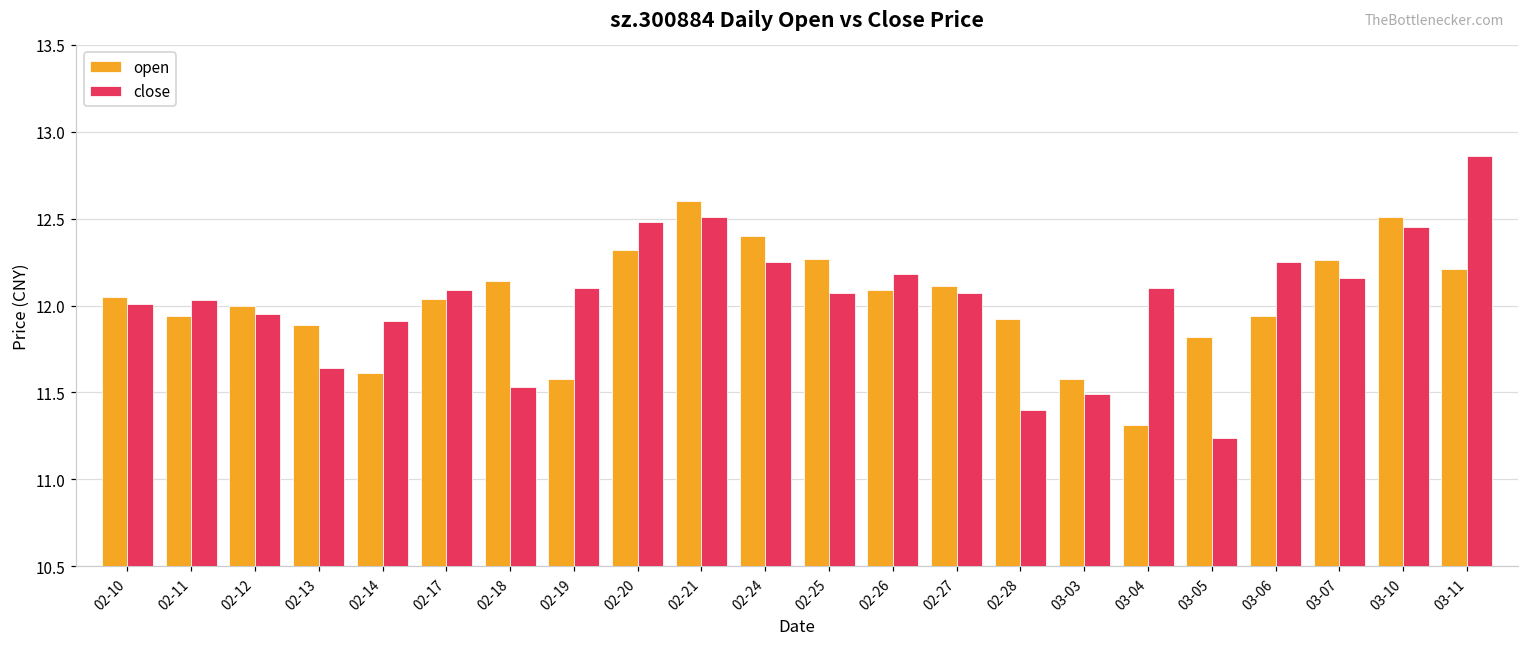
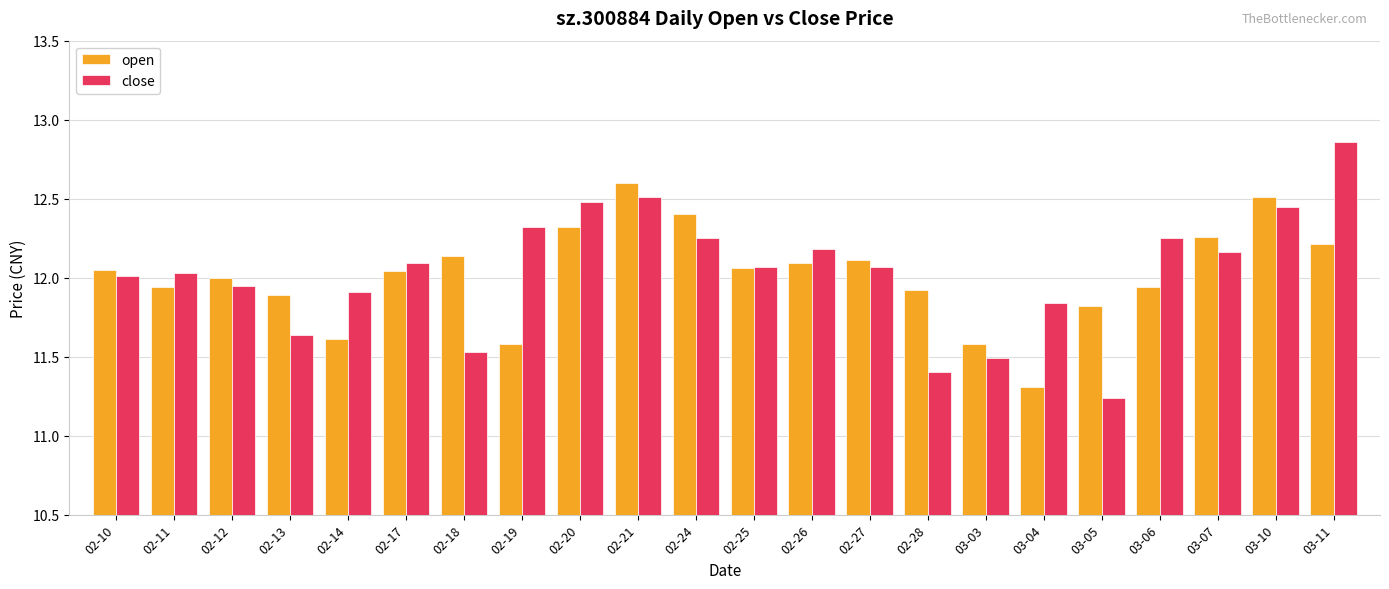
  {
    "open": {
      "02-10": 12.05,
      "02-11": 11.94,
      "02-12": 12.00,
      "02-13": 11.89,
      "02-14": 11.61,
      "02-17": 12.04,
      "02-18": 12.14,
      "02-19": 11.58,
      "02-20": 12.32,
      "02-21": 12.60,
      "02-24": 12.40,
-     "02-25": 12.27,
+     "02-25": 12.06,
      "02-26": 12.09,
      "02-27": 12.11,
      "02-28": 11.92,
      "03-03": 11.58,
      "03-04": 11.31,
      "03-05": 11.82,
      "03-06": 11.94,
      "03-07": 12.26,
      "03-10": 12.51,
      "03-11": 12.21
    },
    "close": {
      "02-10": 12.01,
      "02-11": 12.03,
      "02-12": 11.95,
      "02-13": 11.64,
      "02-14": 11.91,
      "02-17": 12.09,
      "02-18": 11.53,
-     "02-19": 12.10,
+     "02-19": 12.32,
      "02-20": 12.48,
      "02-21": 12.51,
      "02-24": 12.25,
      "02-25": 12.07,
      "02-26": 12.18,
      "02-27": 12.07,
      "02-28": 11.40,
      "03-03": 11.49,
-     "03-04": 12.10,
+     "03-04": 11.84,
      "03-05": 11.24,
      "03-06": 12.25,
      "03-07": 12.16,
      "03-10": 12.45,
      "03-11": 12.86
    }
  }
